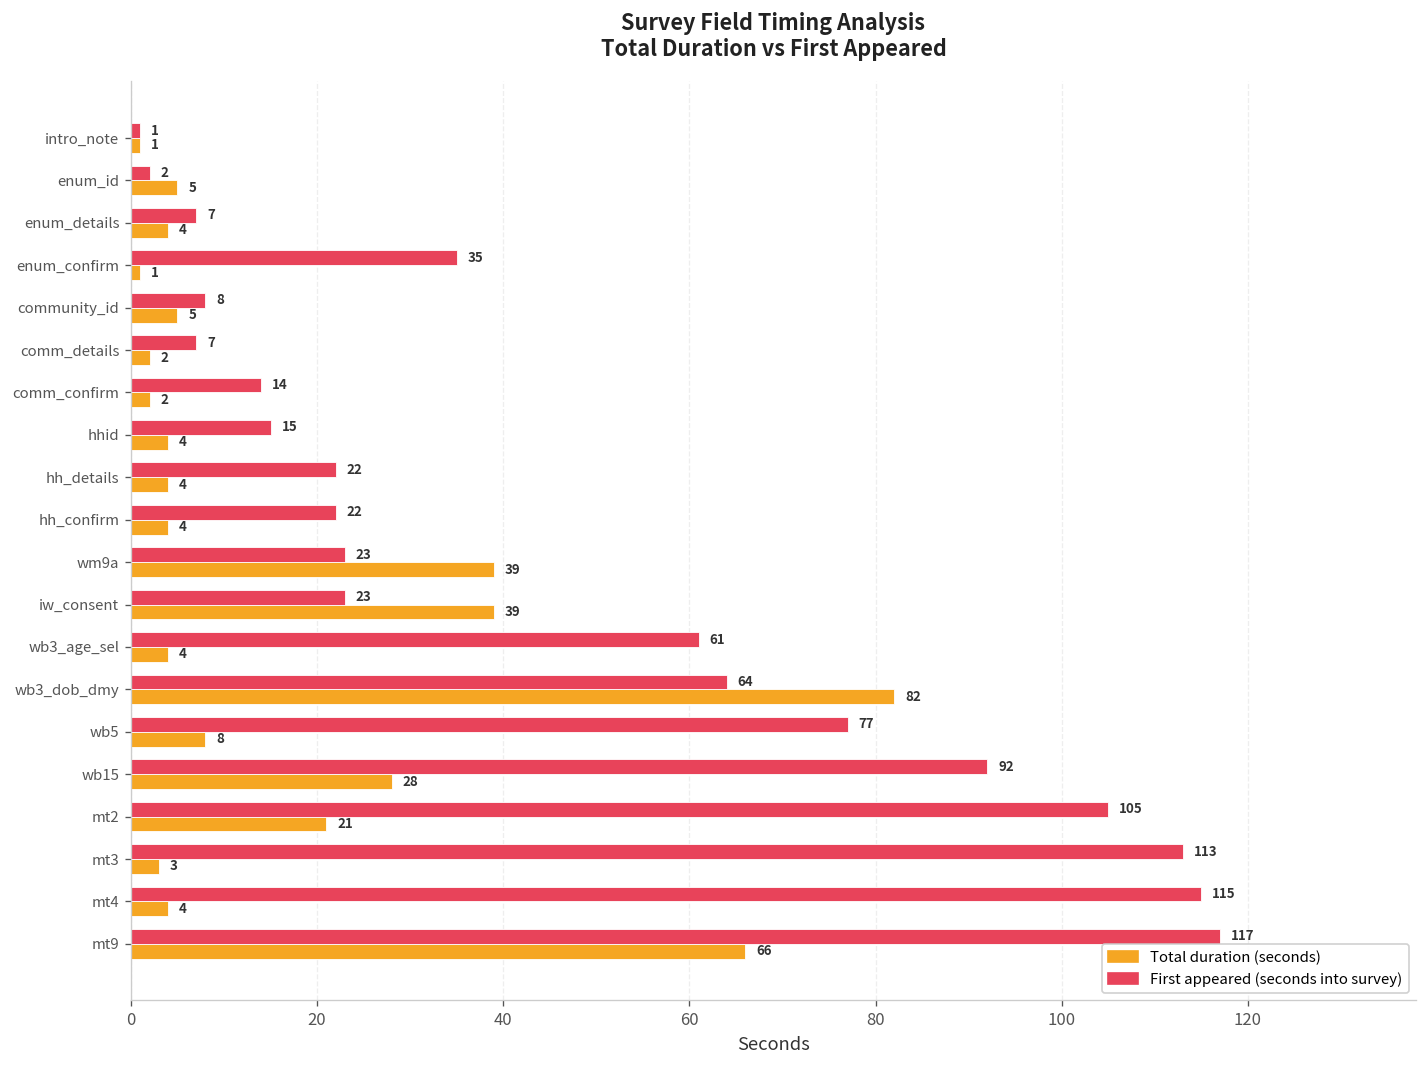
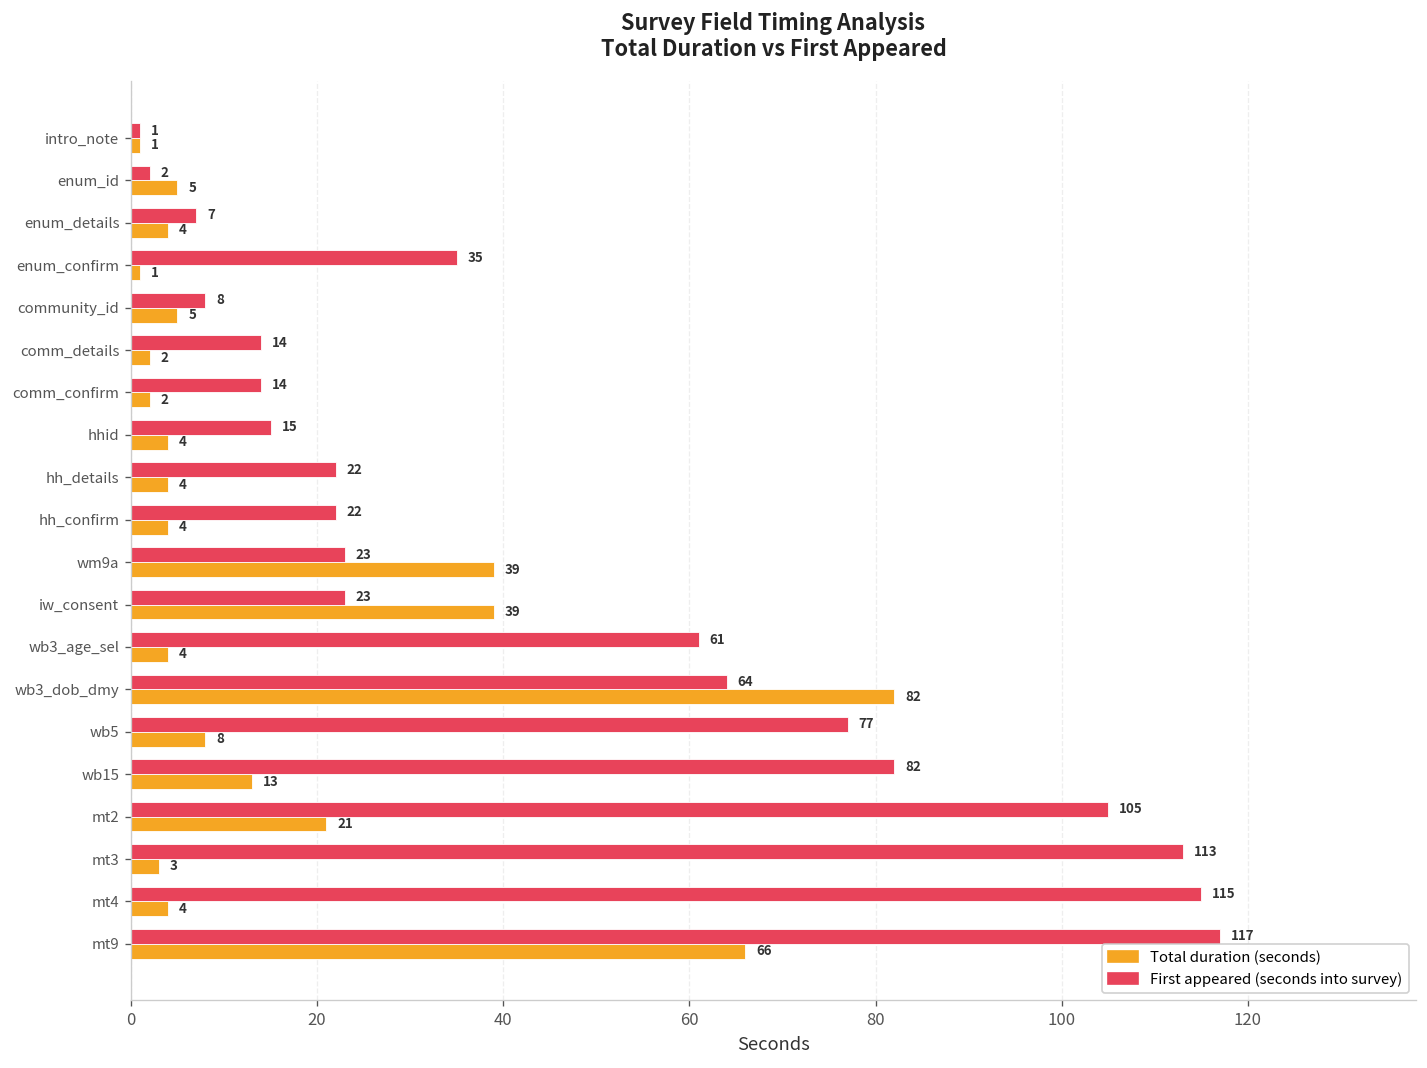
  {
    "Total duration (seconds)": {
      "intro_note": 1,
      "enum_id": 5,
      "enum_details": 4,
      "enum_confirm": 1,
      "community_id": 5,
      "comm_details": 2,
      "comm_confirm": 2,
      "hhid": 4,
      "hh_details": 4,
      "hh_confirm": 4,
      "wm9a": 39,
      "iw_consent": 39,
      "wb3_age_sel": 4,
      "wb3_dob_dmy": 82,
      "wb5": 8,
-     "wb15": 28,
+     "wb15": 13,
      "mt2": 21,
      "mt3": 3,
      "mt4": 4,
      "mt9": 66
    },
    "First appeared (seconds into survey)": {
      "intro_note": 1,
      "enum_id": 2,
      "enum_details": 7,
      "enum_confirm": 35,
      "community_id": 8,
-     "comm_details": 7,
+     "comm_details": 14,
      "comm_confirm": 14,
      "hhid": 15,
      "hh_details": 22,
      "hh_confirm": 22,
      "wm9a": 23,
      "iw_consent": 23,
      "wb3_age_sel": 61,
      "wb3_dob_dmy": 64,
      "wb5": 77,
-     "wb15": 92,
+     "wb15": 82,
      "mt2": 105,
      "mt3": 113,
      "mt4": 115
    }
  }
